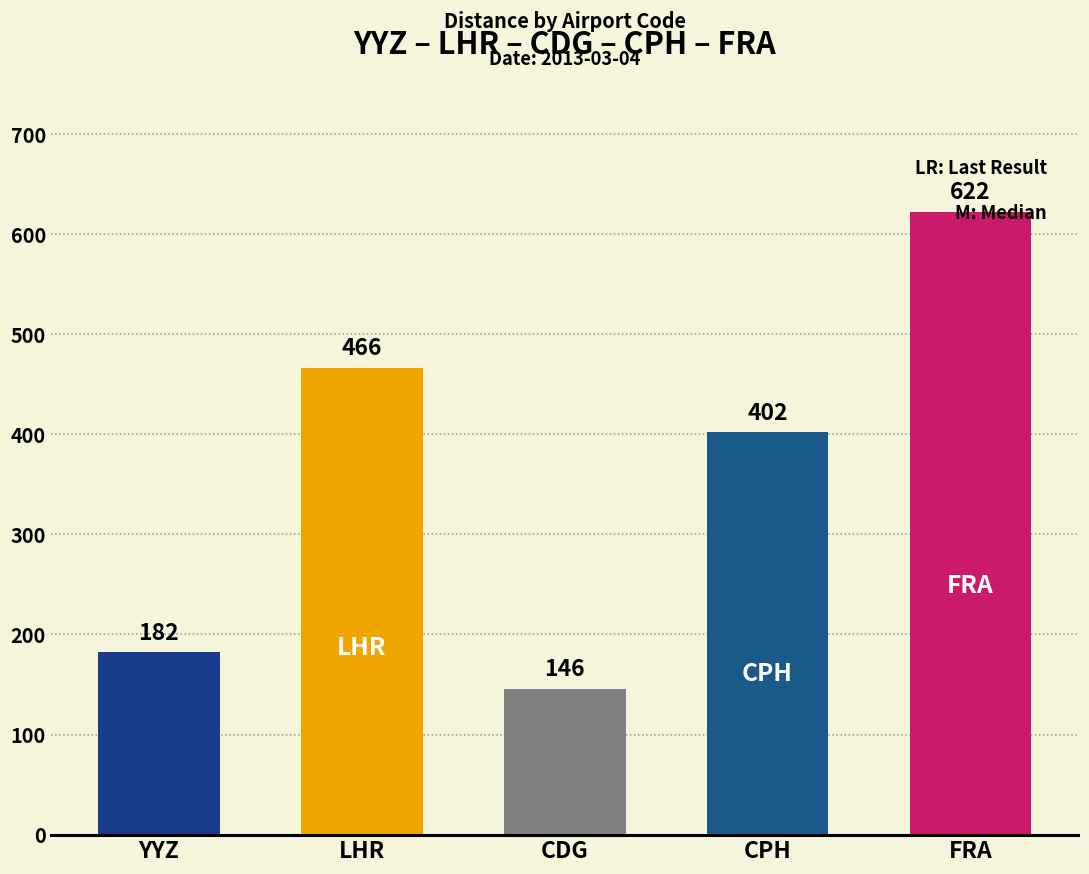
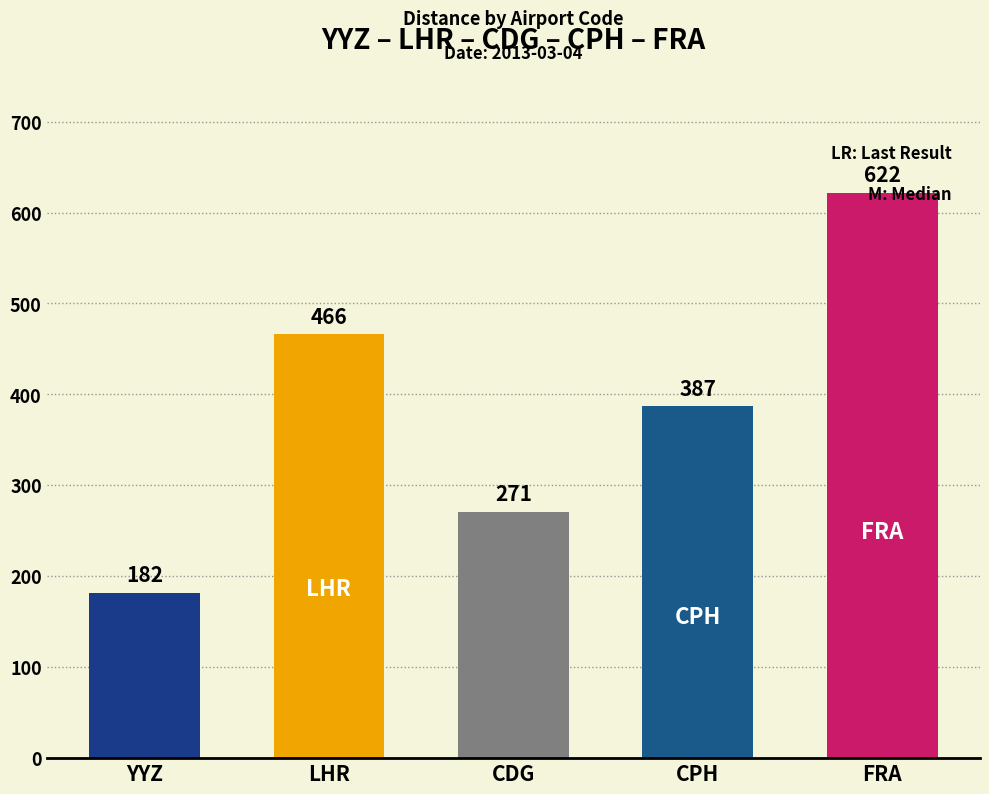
  {
    "YYZ": 182,
    "LHR": 466,
-   "CDG": 146,
-   "CPH": 402,
+   "CDG": 271,
+   "CPH": 387,
    "FRA": 622
  }
